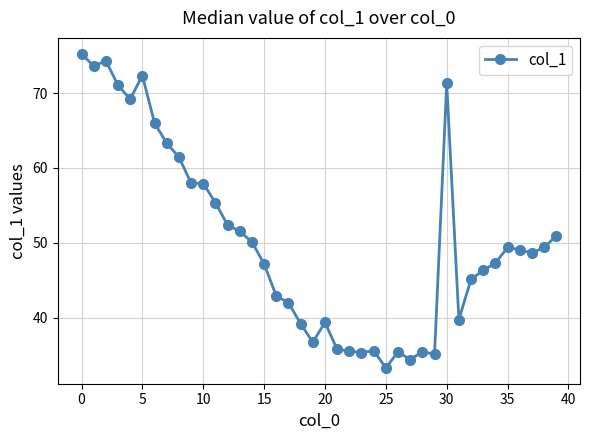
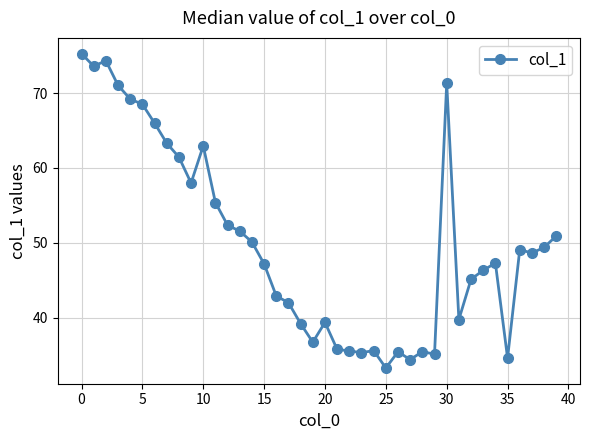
  {
    "0": 75,
-   "5": 72,
-   "10": 58,
+   "5": 69,
+   "10": 63,
    "15": 47,
    "20": 39,
    "25": 33,
    "30": 71,
-   "35": 49
+   "35": 35
  }
